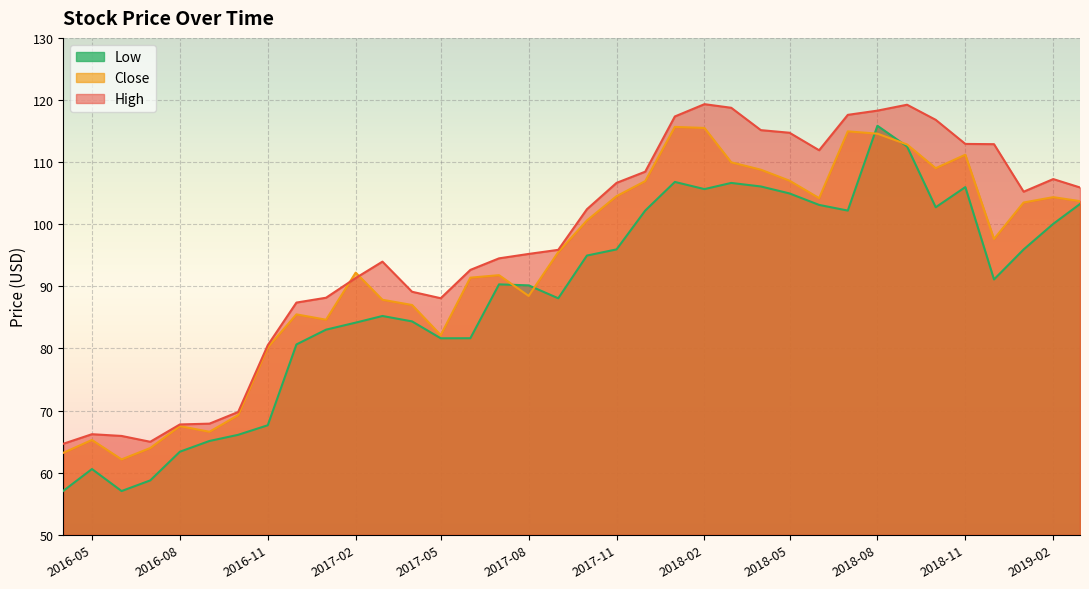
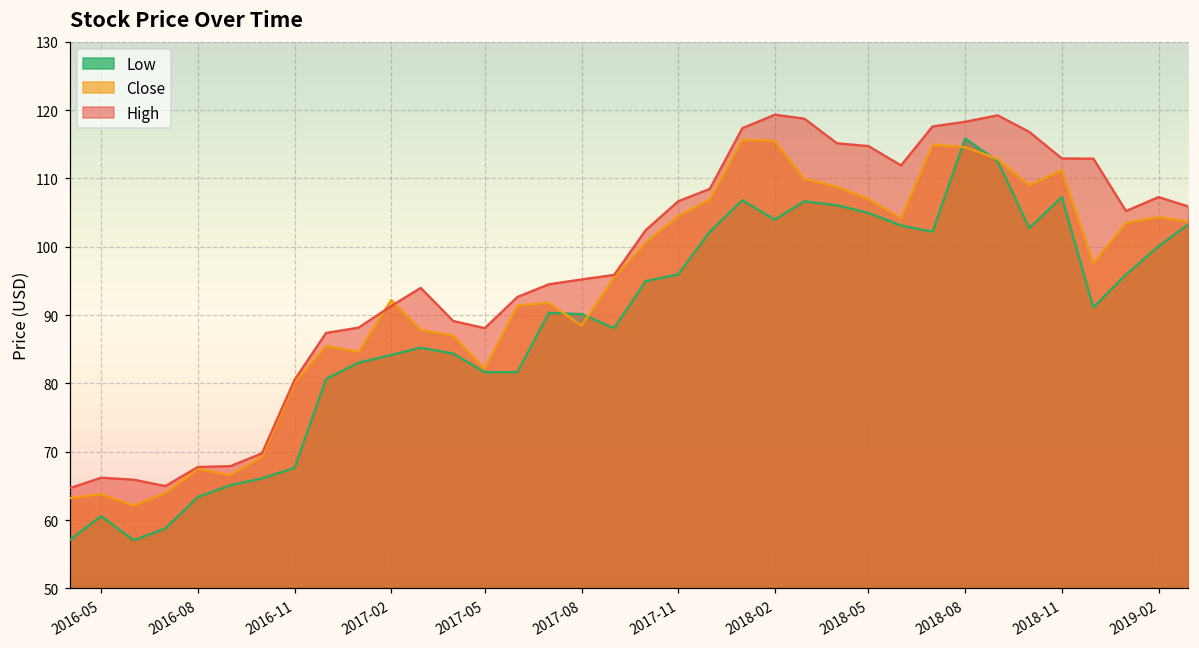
  {
    "Low": {
      "2016-05": 61,
      "2016-08": 63,
      "2016-11": 68,
      "2017-02": 84,
      "2017-05": 82,
      "2017-08": 90,
      "2017-11": 96,
-     "2018-02": 106,
+     "2018-02": 104,
      "2018-05": 105,
      "2018-08": 116,
-     "2018-11": 106,
+     "2018-11": 107,
      "2019-02": 100
    },
    "Close": {
-     "2016-05": 65,
+     "2016-05": 64,
      "2017-02": 92,
      "2017-05": 82,
      "2017-08": 88,
      "2017-11": 105,
      "2018-02": 116,
      "2018-05": 107,
      "2018-08": 115,
      "2018-11": 111,
      "2019-02": 104
    },
    "High": {
      "2016-05": 66,
      "2017-02": 91,
      "2017-05": 88,
      "2017-08": 95,
      "2017-11": 107,
      "2018-02": 119,
      "2018-05": 115,
      "2018-08": 118,
      "2018-11": 113,
      "2019-02": 107
    }
  }
